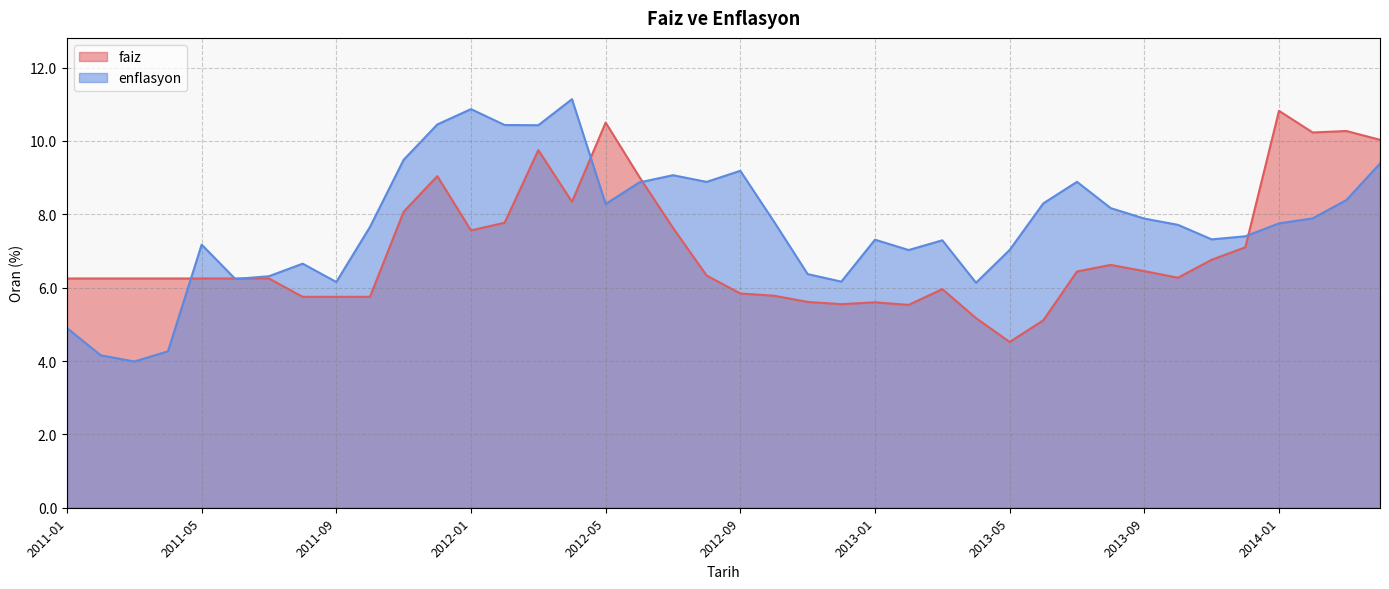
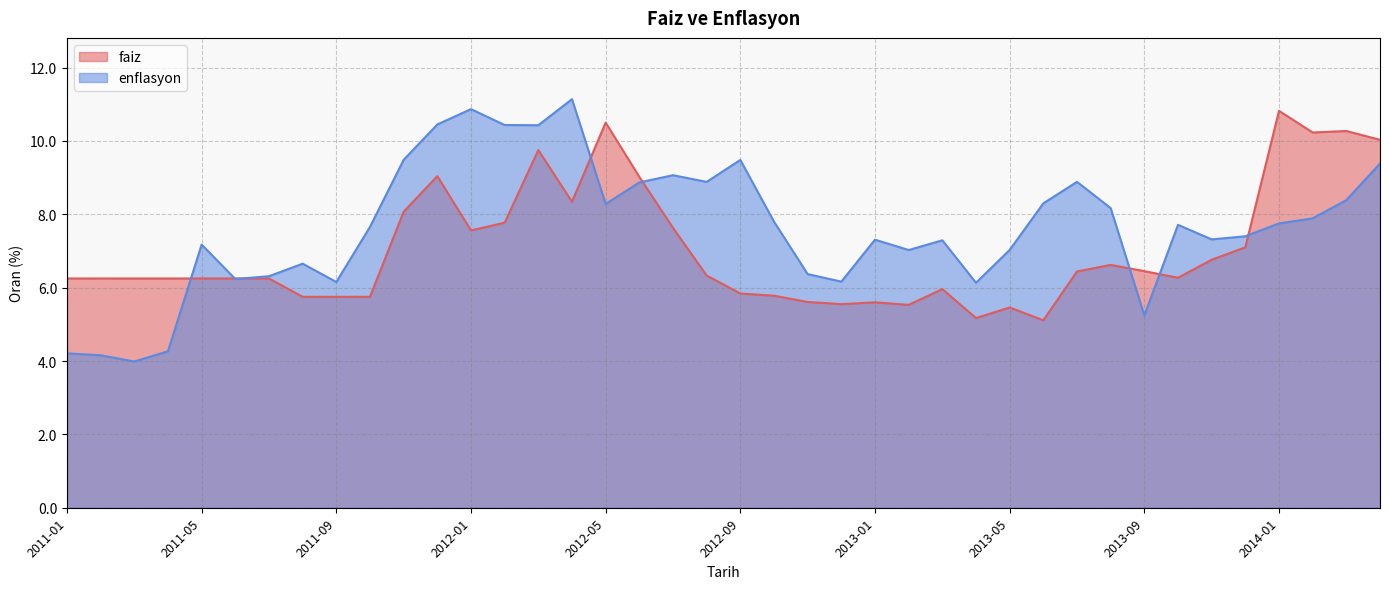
  {
    "faiz": {
      "2011-01": 6.3,
      "2011-05": 6.3,
      "2011-09": 5.8,
      "2012-01": 7.6,
      "2012-05": 10.5,
      "2012-09": 5.8,
      "2013-01": 5.6,
-     "2013-05": 4.5,
+     "2013-05": 5.5,
      "2013-09": 6.5,
      "2014-01": 10.8
    },
    "enflasyon": {
-     "2011-01": 4.9,
+     "2011-01": 4.2,
      "2011-05": 7.2,
      "2011-09": 6.2,
      "2012-01": 10.9,
      "2012-05": 8.3,
-     "2012-09": 9.2,
+     "2012-09": 9.5,
      "2013-01": 7.3,
      "2013-05": 7.0,
-     "2013-09": 7.9,
+     "2013-09": 5.2,
      "2014-01": 7.8
    }
  }
